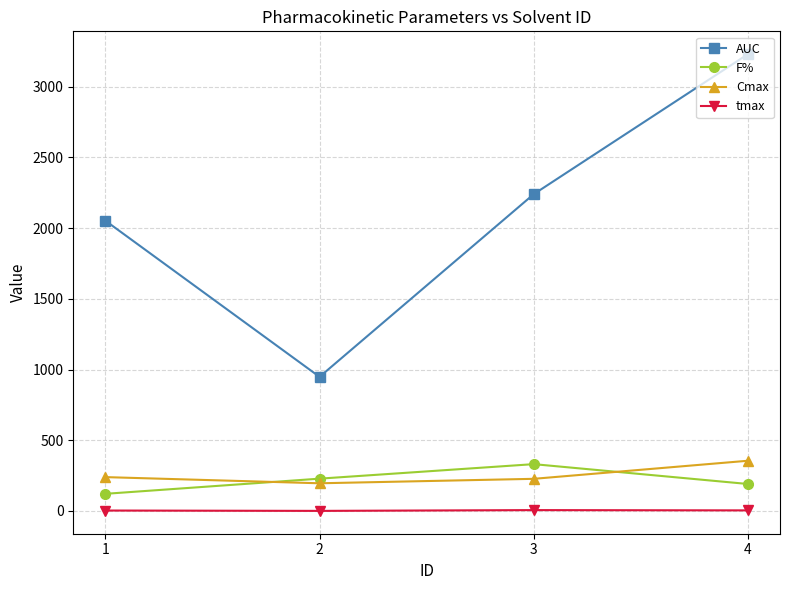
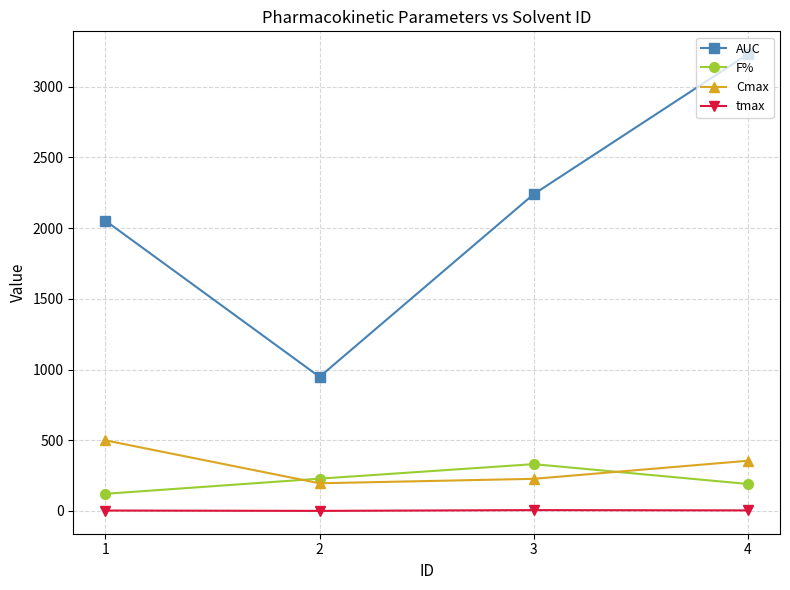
  {
    "AUC": {
      "1": 2050,
      "2": 950,
      "3": 2240
    },
    "F%": {
      "1": 120,
      "2": 230,
      "3": 330,
      "4": 190
    },
    "Cmax": {
-     "1": 240,
+     "1": 500,
      "2": 200,
      "3": 230,
      "4": 360
    },
    "tmax": {
      "1": 0,
      "2": 0,
      "3": 10,
      "4": 0
    }
  }
